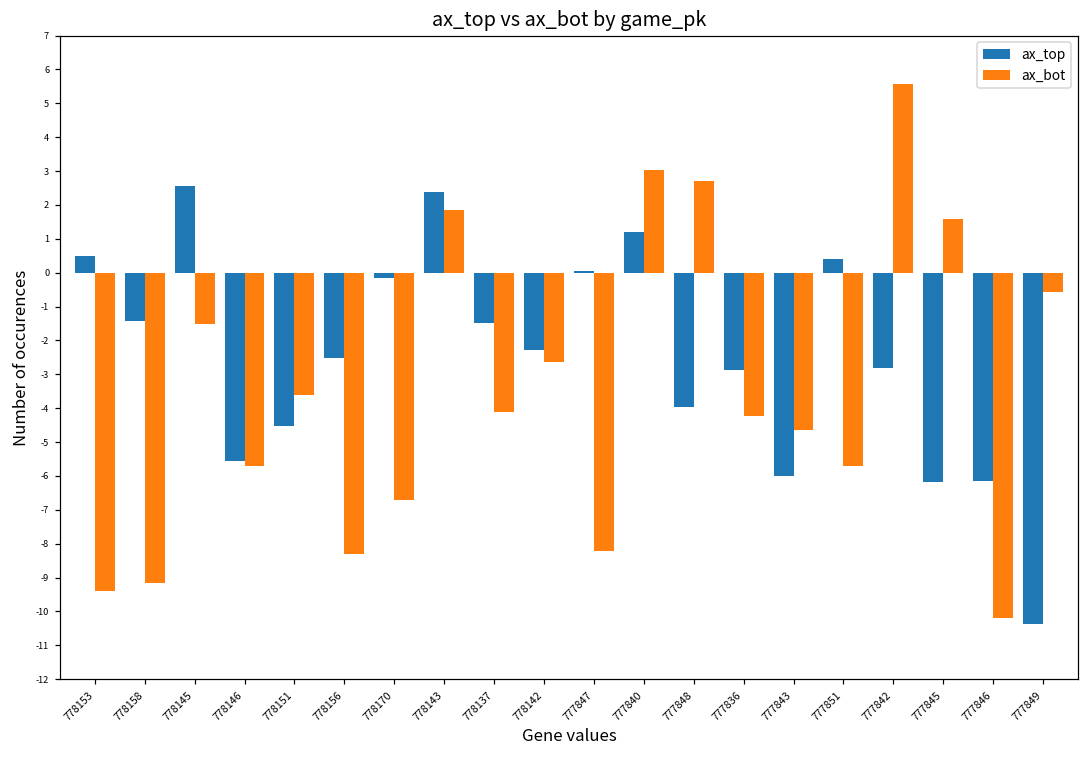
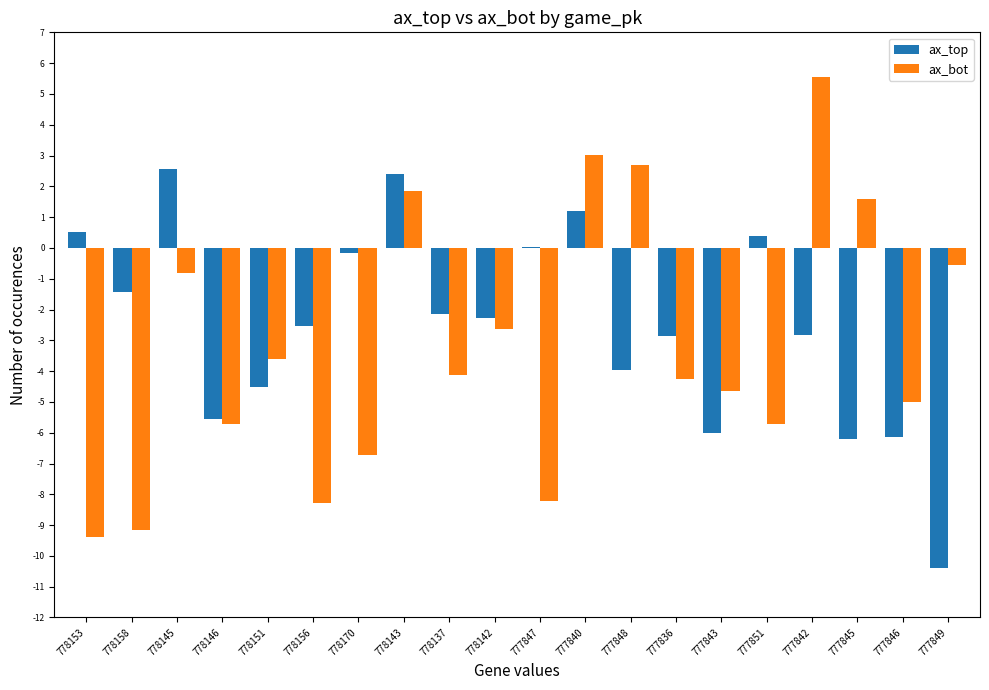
  {
    "ax_top": {
      "778153": 0.5,
      "778158": -1.4,
      "778145": 2.6,
      "778146": -5.6,
      "778151": -4.5,
      "778156": -2.5,
      "778170": -0.2,
      "778143": 2.4,
-     "778137": -1.5,
+     "778137": -2.2,
      "778142": -2.3,
      "777840": 1.2,
      "777848": -4.0,
      "777836": -2.9,
      "777843": -6.0,
      "777851": 0.4,
      "777842": -2.8,
      "777845": -6.2,
      "777846": -6.2,
      "777849": -10.4
    },
    "ax_bot": {
      "778153": -9.4,
      "778158": -9.1,
-     "778145": -1.5,
+     "778145": -0.8,
      "778146": -5.7,
      "778151": -3.6,
      "778156": -8.3,
      "778170": -6.7,
      "778143": 1.8,
      "778137": -4.1,
      "778142": -2.6,
      "777847": -8.2,
      "777840": 3.0,
      "777848": 2.7,
      "777836": -4.2,
      "777843": -4.6,
      "777851": -5.7,
      "777842": 5.6,
      "777845": 1.6,
-     "777846": -10.2,
+     "777846": -5.0,
      "777849": -0.6
    }
  }
